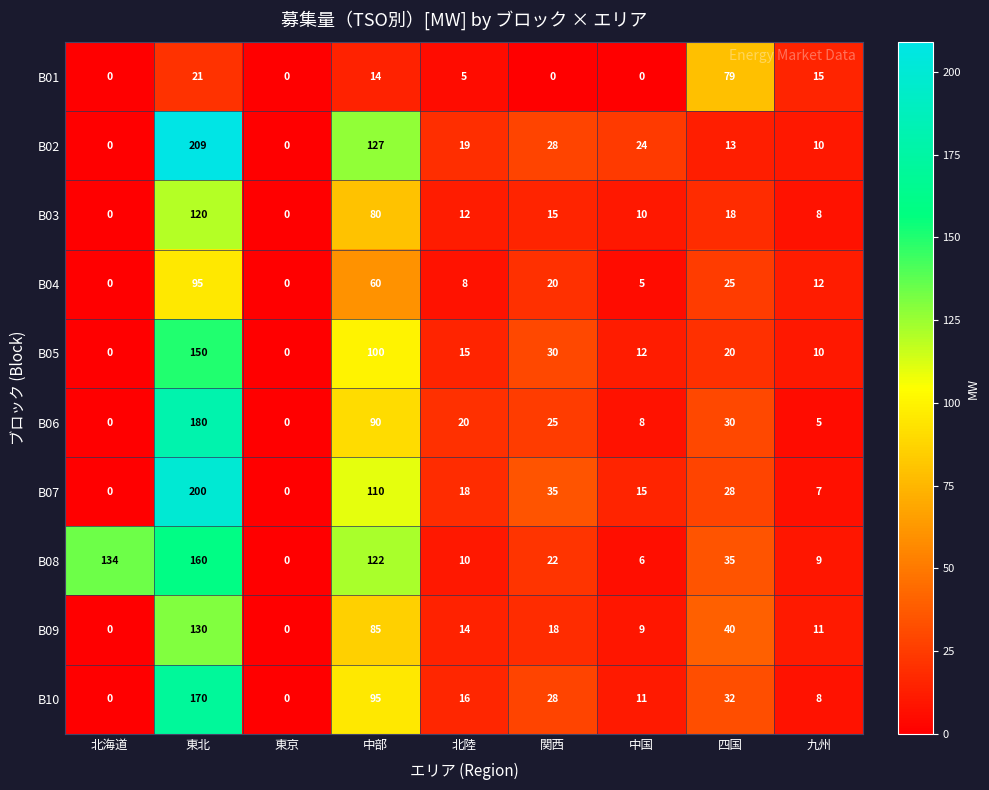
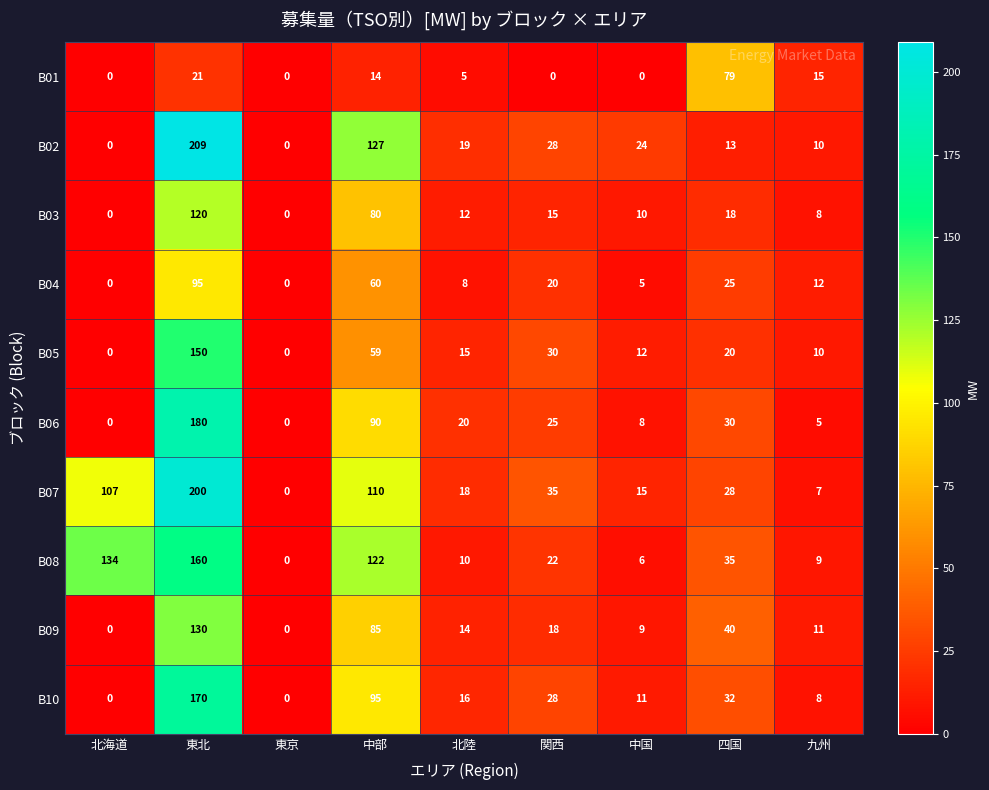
  {
    "B01": {
      "北海道": 0,
      "東北": 21,
      "東京": 0,
      "中部": 14,
      "北陸": 5,
      "関西": 0,
      "中国": 0,
      "四国": 79
    },
    "B02": {
      "北海道": 0,
      "東北": 209,
      "東京": 0,
      "中部": 127,
      "北陸": 19,
      "関西": 28,
      "中国": 24,
      "四国": 13,
      "九州": 10
    },
    "B03": {
      "北海道": 0,
      "東北": 120,
      "東京": 0,
      "中部": 80,
      "北陸": 12,
      "関西": 15,
      "中国": 10,
      "四国": 18,
      "九州": 8
    },
    "B04": {
      "北海道": 0,
      "東北": 95,
      "東京": 0,
      "中部": 60,
      "北陸": 8,
      "関西": 20,
      "中国": 5,
      "四国": 25,
      "九州": 12
    },
    "B05": {
      "北海道": 0,
      "東北": 150,
      "東京": 0,
-     "中部": 100,
+     "中部": 59,
      "北陸": 15,
      "関西": 30,
      "中国": 12,
      "四国": 20,
      "九州": 10
    },
    "B06": {
      "北海道": 0,
      "東北": 180,
      "東京": 0,
      "中部": 90,
      "北陸": 20,
      "関西": 25,
      "中国": 8,
      "四国": 30,
      "九州": 5
    },
    "B07": {
-     "北海道": 0,
+     "北海道": 107,
      "東北": 200,
      "東京": 0,
      "中部": 110,
      "北陸": 18,
      "関西": 35,
      "中国": 15,
      "四国": 28,
      "九州": 7
    },
    "B08": {
      "北海道": 134,
      "東北": 160,
      "東京": 0,
      "中部": 122,
      "北陸": 10,
      "関西": 22,
      "中国": 6,
      "四国": 35,
      "九州": 9
    },
    "B09": {
      "北海道": 0,
      "東北": 130,
      "東京": 0,
      "中部": 85,
      "北陸": 14,
      "関西": 18,
      "中国": 9,
      "四国": 40,
      "九州": 11
    },
    "B10": {
      "北海道": 0,
      "東北": 170,
      "東京": 0,
      "中部": 95,
      "北陸": 16,
      "関西": 28,
      "中国": 11,
      "四国": 32,
      "九州": 8
    }
  }
